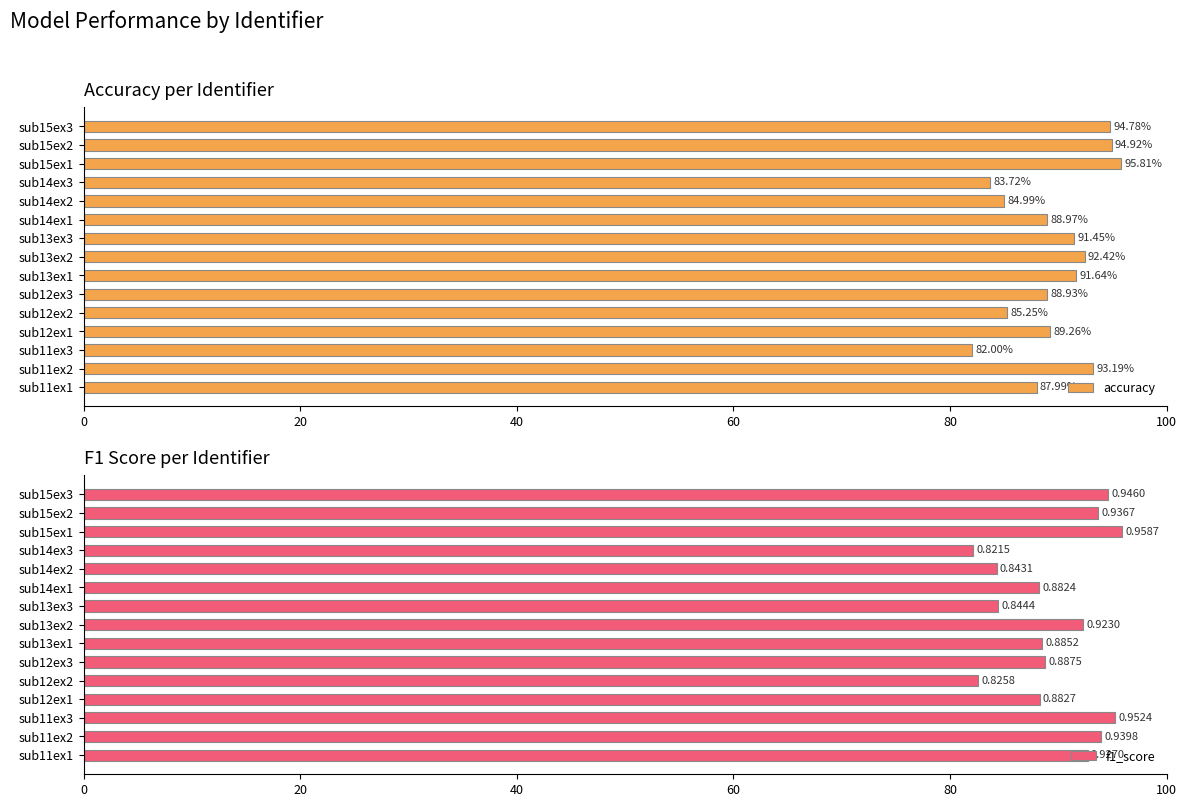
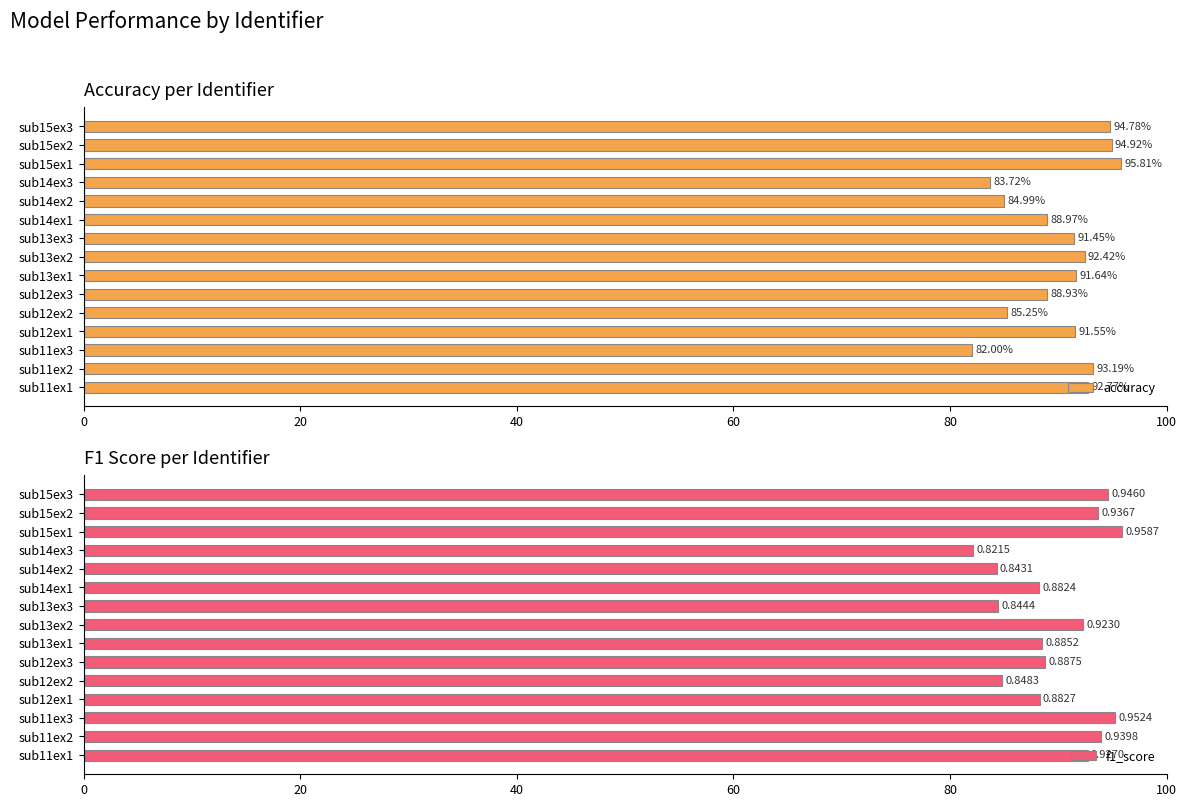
  {
    "Accuracy per Identifier": {
      "sub15ex3": "94.78%",
      "sub15ex2": "94.92%",
      "sub15ex1": "95.81%",
      "sub14ex3": "83.72%",
      "sub14ex2": "84.99%",
      "sub14ex1": "88.97%",
      "sub13ex3": "91.45%",
      "sub13ex2": "92.42%",
      "sub13ex1": "91.64%",
      "sub12ex3": "88.93%",
      "sub12ex2": "85.25%",
-     "sub12ex1": "89.26%",
+     "sub12ex1": "91.55%",
      "sub11ex3": "82.00%",
      "sub11ex2": "93.19%",
-     "sub11ex1": "87.99%"
+     "sub11ex1": "92.77%"
    },
    "F1 Score per Identifier": {
-     "sub12ex2": "0.8258"
+     "sub12ex2": "0.8483"
    }
  }
